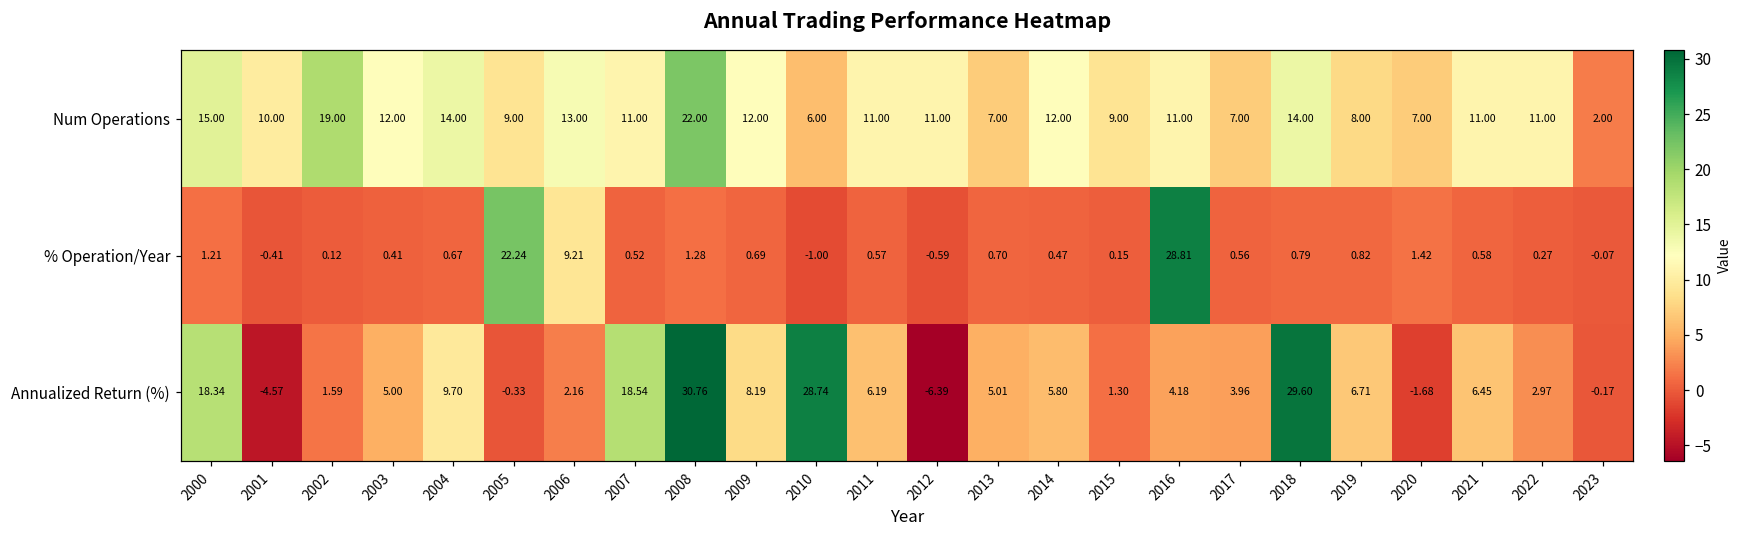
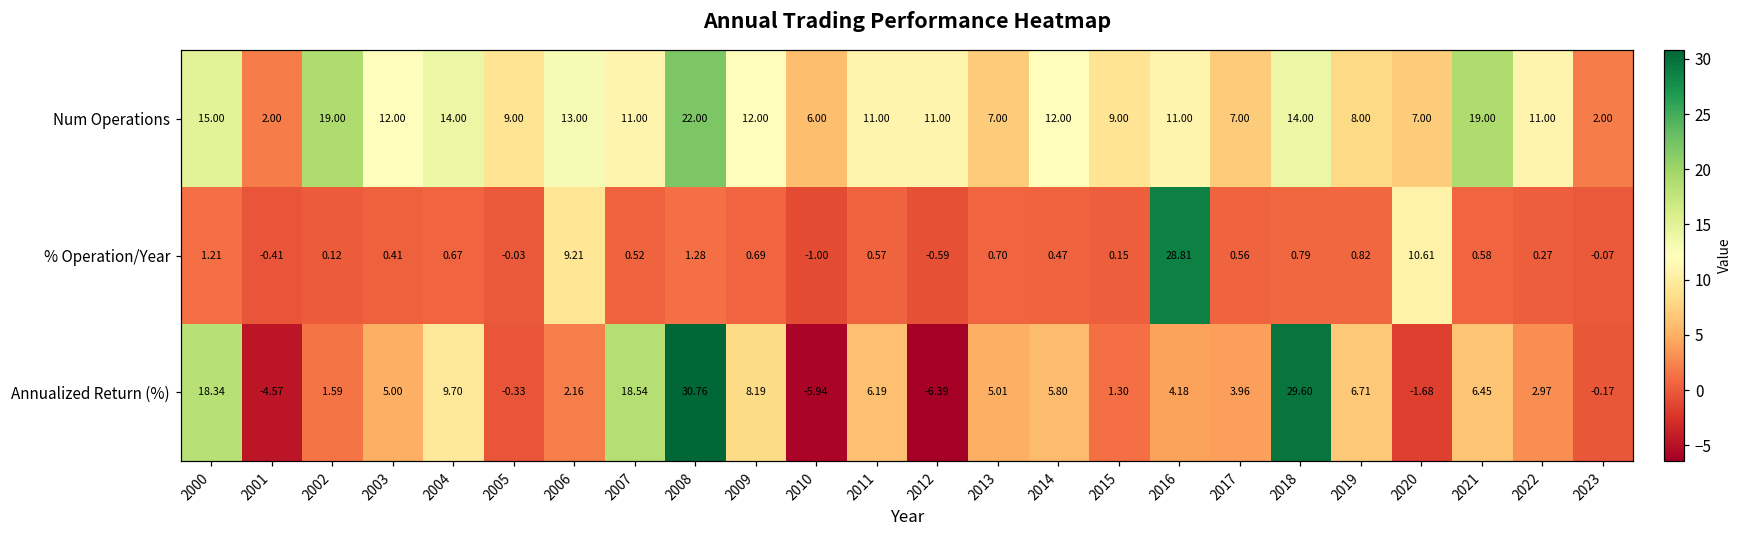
  {
    "Num Operations": {
      "2000": 15.00,
-     "2001": 10.00,
+     "2001": 2.00,
      "2002": 19.00,
      "2003": 12.00,
      "2004": 14.00,
      "2005": 9.00,
      "2006": 13.00,
      "2007": 11.00,
      "2008": 22.00,
      "2009": 12.00,
      "2010": 6.00,
      "2011": 11.00,
      "2012": 11.00,
      "2013": 7.00,
      "2014": 12.00,
      "2015": 9.00,
      "2016": 11.00,
      "2017": 7.00,
      "2018": 14.00,
      "2019": 8.00,
      "2020": 7.00,
-     "2021": 11.00,
+     "2021": 19.00,
      "2022": 11.00,
      "2023": 2.00
    },
    "% Operation/Year": {
      "2000": 1.21,
      "2001": -0.41,
      "2002": 0.12,
      "2003": 0.41,
      "2004": 0.67,
-     "2005": 22.24,
+     "2005": -0.03,
      "2006": 9.21,
      "2007": 0.52,
      "2008": 1.28,
      "2009": 0.69,
      "2010": -1.00,
      "2011": 0.57,
      "2012": -0.59,
      "2013": 0.70,
      "2014": 0.47,
      "2015": 0.15,
      "2016": 28.81,
      "2017": 0.56,
      "2018": 0.79,
      "2019": 0.82,
-     "2020": 1.42,
+     "2020": 10.61,
      "2021": 0.58,
      "2022": 0.27,
      "2023": -0.07
    },
    "Annualized Return (%)": {
      "2000": 18.34,
      "2001": -4.57,
      "2002": 1.59,
      "2003": 5.00,
      "2004": 9.70,
      "2005": -0.33,
      "2006": 2.16,
      "2007": 18.54,
      "2008": 30.76,
      "2009": 8.19,
-     "2010": 28.74,
+     "2010": -5.94,
      "2011": 6.19,
      "2012": -6.39,
      "2013": 5.01,
      "2014": 5.80,
      "2015": 1.30,
      "2016": 4.18,
      "2017": 3.96,
      "2018": 29.60,
      "2019": 6.71,
      "2020": -1.68,
      "2021": 6.45,
      "2022": 2.97,
      "2023": -0.17
    }
  }
